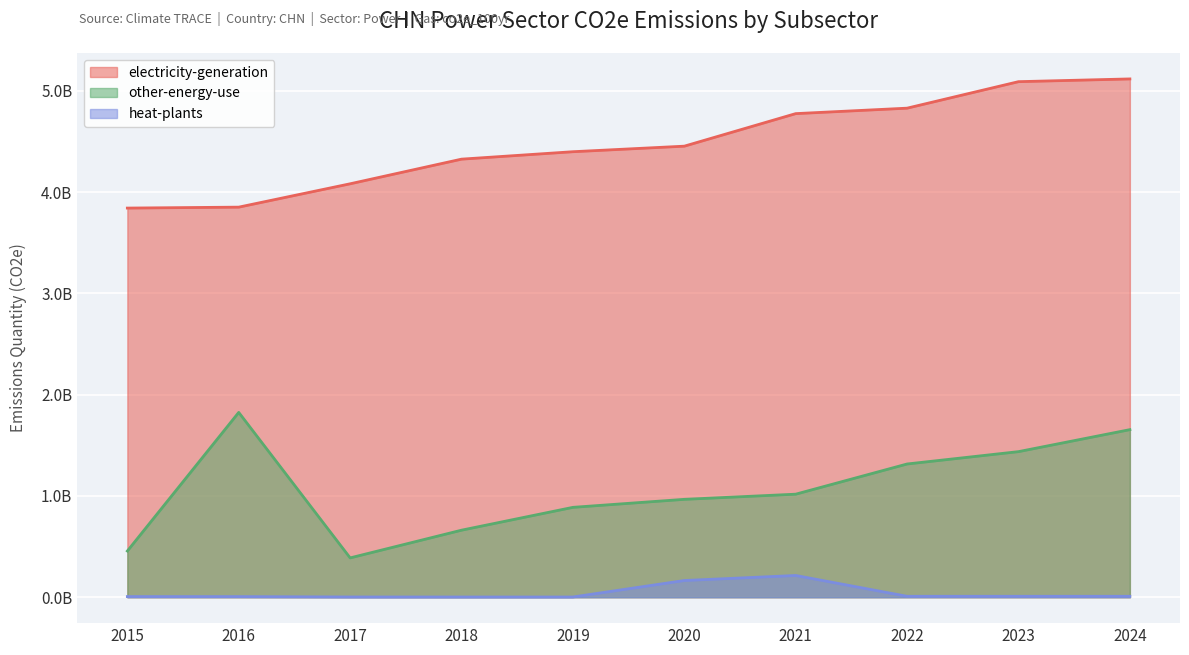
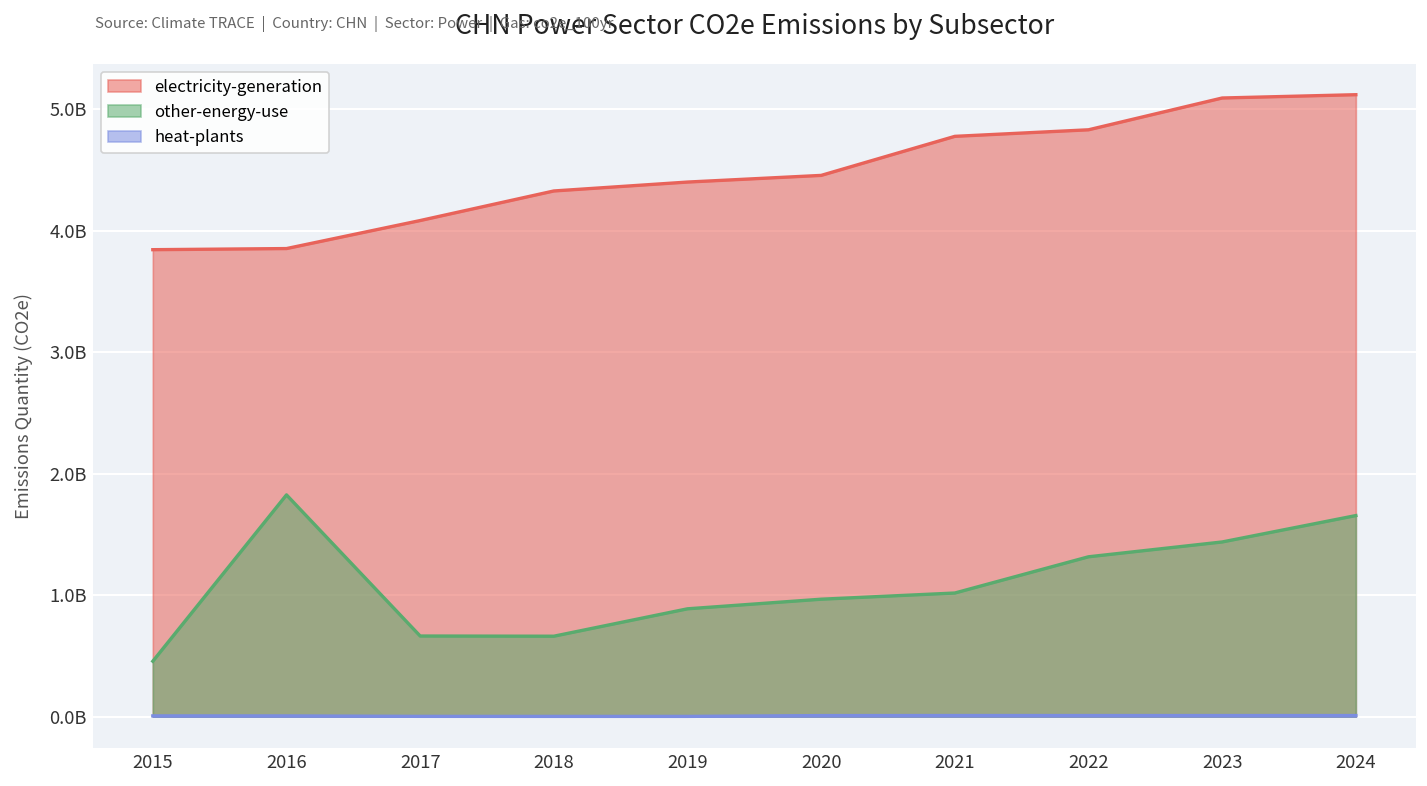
  {
    "electricity-generation": {
      "2015": 3840000000,
      "2016": 3850000000,
      "2017": 4080000000,
      "2018": 4330000000,
      "2019": 4400000000,
      "2020": 4450000000,
      "2021": 4780000000,
      "2022": 4830000000,
      "2023": 5090000000,
      "2024": 5120000000
    },
    "other-energy-use": {
      "2015": 460000000,
      "2016": 1820000000,
-     "2017": 390000000,
+     "2017": 660000000,
      "2018": 660000000,
      "2019": 890000000,
      "2020": 970000000,
      "2021": 1020000000,
      "2022": 1320000000,
      "2023": 1440000000,
      "2024": 1650000000
    },
    "heat-plants": {
      "2015": 10000000,
      "2016": 10000000,
      "2017": 0,
      "2018": 0,
      "2019": 0,
-     "2020": 170000000,
-     "2021": 210000000,
+     "2020": 10000000,
+     "2021": 10000000,
      "2022": 10000000,
      "2023": 10000000,
      "2024": 10000000
    }
  }
